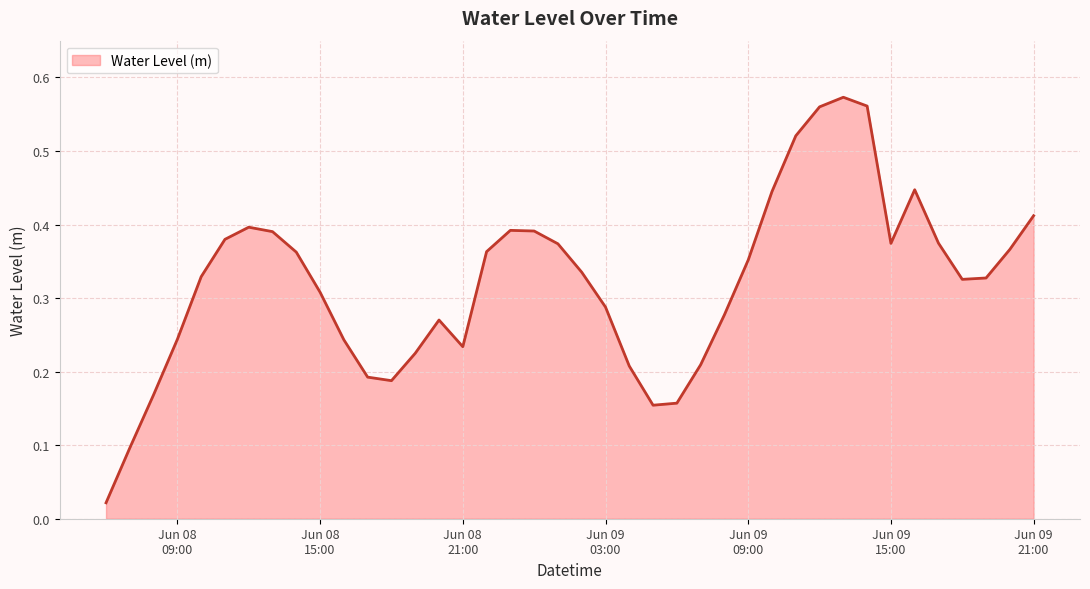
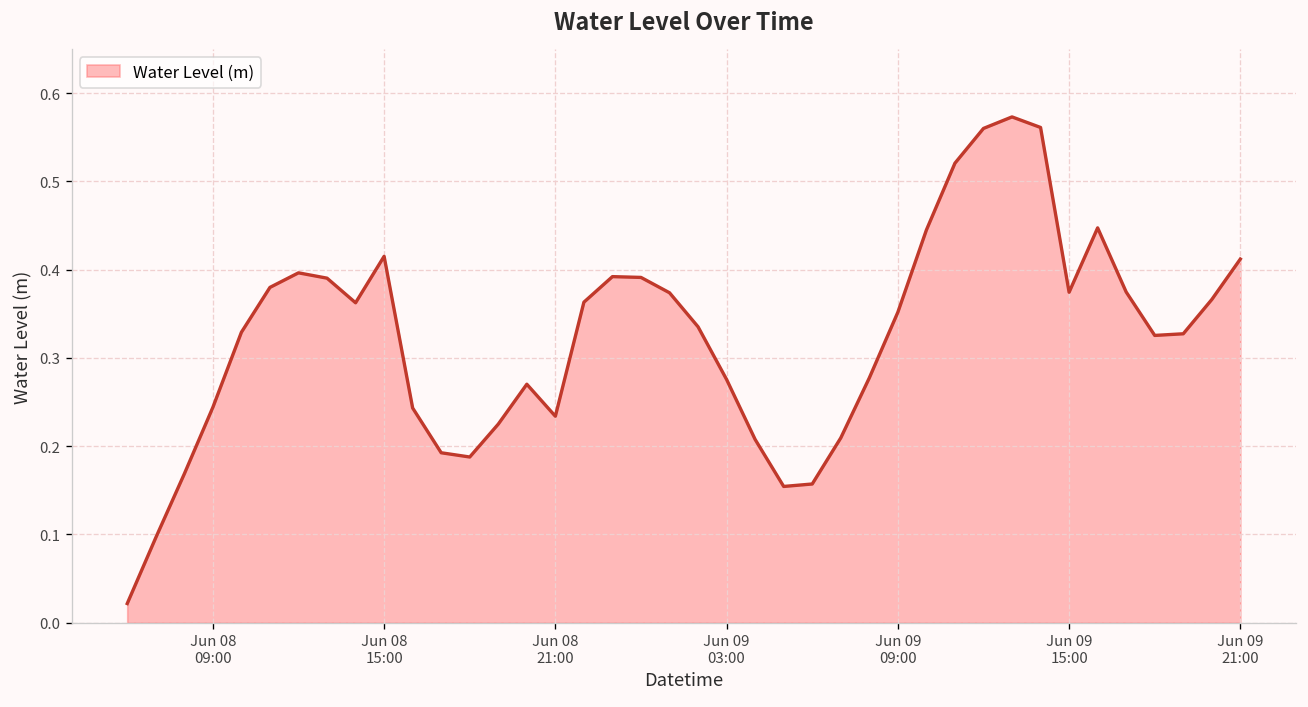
  {
    "Jun 08 09:00": 0.24,
-   "Jun 08 15:00": 0.31,
+   "Jun 08 15:00": 0.42,
    "Jun 08 21:00": 0.23,
-   "Jun 09 03:00": 0.29,
+   "Jun 09 03:00": 0.28,
    "Jun 09 09:00": 0.35,
    "Jun 09 15:00": 0.37,
    "Jun 09 21:00": 0.41
  }
